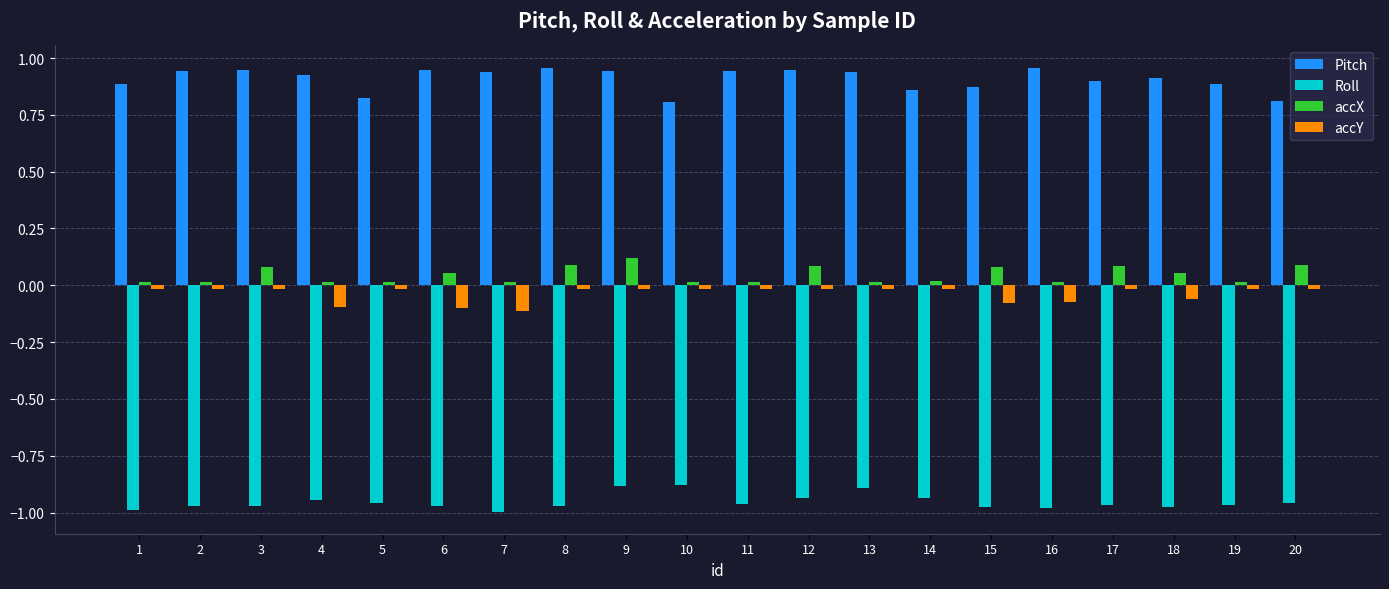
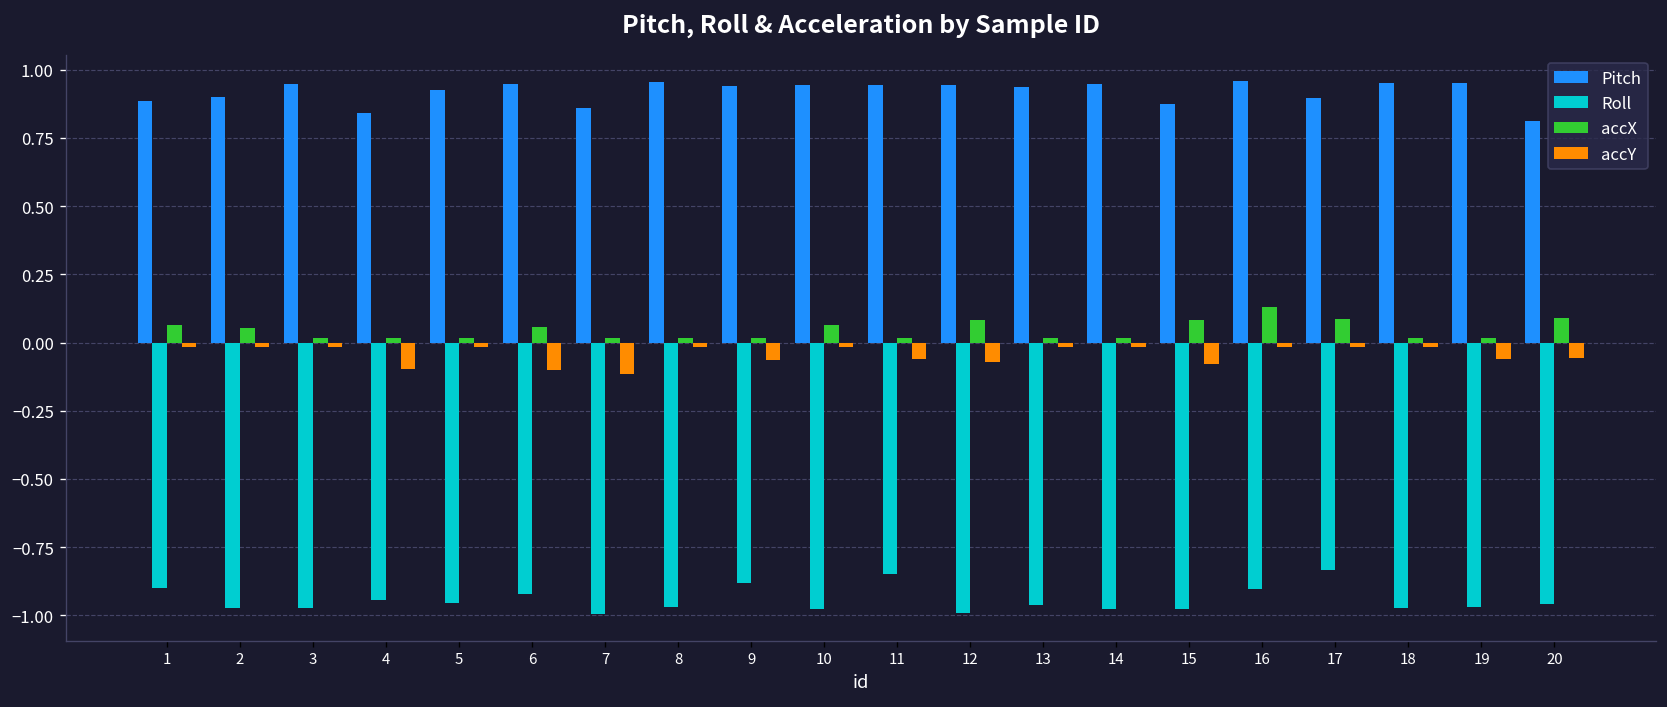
  {
    "Pitch": {
      "1": 0.88,
-     "2": 0.94,
+     "2": 0.90,
      "3": 0.95,
-     "4": 0.93,
-     "5": 0.82,
+     "4": 0.84,
+     "5": 0.93,
      "6": 0.95,
-     "7": 0.94,
+     "7": 0.86,
      "8": 0.96,
      "9": 0.94,
-     "10": 0.81,
+     "10": 0.94,
      "11": 0.94,
      "12": 0.95,
      "13": 0.94,
-     "14": 0.86,
+     "14": 0.95,
      "15": 0.87,
      "16": 0.96,
      "17": 0.90,
-     "18": 0.91,
-     "19": 0.88,
+     "18": 0.95,
+     "19": 0.95,
      "20": 0.81
    },
    "Roll": {
-     "1": -0.99,
+     "1": -0.90,
      "2": -0.97,
      "3": -0.97,
      "4": -0.94,
      "5": -0.96,
-     "6": -0.97,
+     "6": -0.92,
      "7": -1.00,
      "8": -0.97,
      "9": -0.88,
-     "10": -0.88,
-     "11": -0.96,
-     "12": -0.94,
-     "13": -0.89,
-     "14": -0.94,
+     "10": -0.98,
+     "11": -0.85,
+     "12": -0.99,
+     "13": -0.96,
+     "14": -0.98,
      "15": -0.98,
-     "16": -0.98,
-     "17": -0.97,
+     "16": -0.90,
+     "17": -0.84,
      "18": -0.97,
      "19": -0.97,
      "20": -0.96
    },
    "accX": {
-     "1": 0.02,
-     "2": 0.02,
-     "3": 0.08,
+     "1": 0.06,
+     "2": 0.05,
+     "3": 0.02,
      "4": 0.02,
      "5": 0.02,
      "6": 0.06,
      "7": 0.02,
-     "8": 0.09,
-     "9": 0.12,
-     "10": 0.02,
+     "8": 0.02,
+     "9": 0.02,
+     "10": 0.06,
      "11": 0.02,
      "12": 0.08,
      "13": 0.02,
      "14": 0.02,
      "15": 0.08,
-     "16": 0.02,
+     "16": 0.13,
      "17": 0.08,
-     "18": 0.06,
+     "18": 0.02,
      "19": 0.02,
      "20": 0.09
    },
    "accY": {
      "1": -0.02,
      "2": -0.02,
      "3": -0.02,
      "4": -0.10,
      "5": -0.02,
      "6": -0.10,
      "7": -0.11,
      "8": -0.02,
-     "9": -0.02,
+     "9": -0.06,
      "10": -0.02,
-     "11": -0.02,
-     "12": -0.02,
+     "11": -0.06,
+     "12": -0.07,
      "13": -0.02,
      "14": -0.02,
      "15": -0.08,
-     "16": -0.07,
+     "16": -0.02,
      "17": -0.02,
-     "18": -0.06,
-     "19": -0.02,
-     "20": -0.02
+     "18": -0.02,
+     "19": -0.06,
+     "20": -0.06
    }
  }
